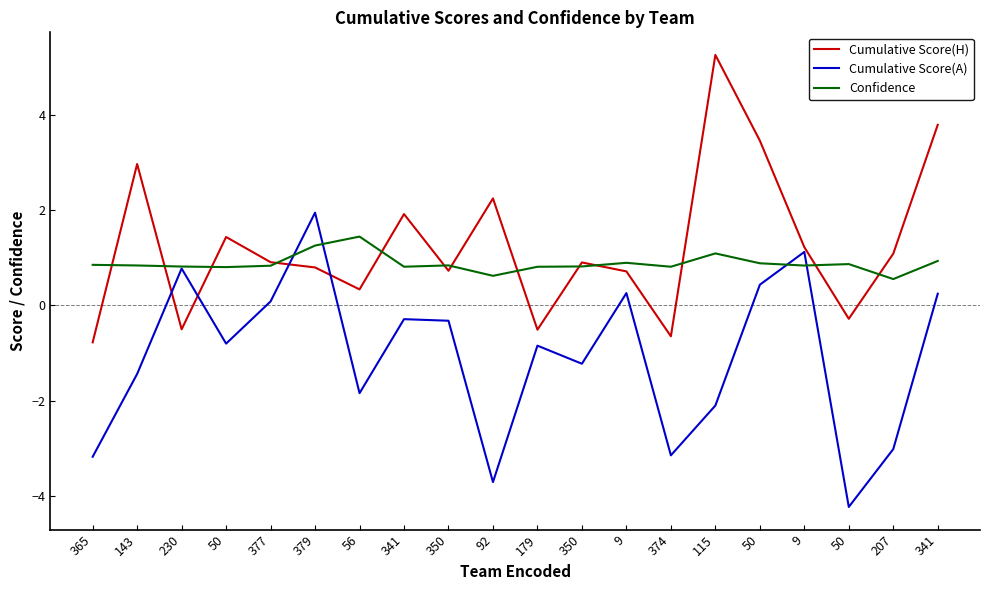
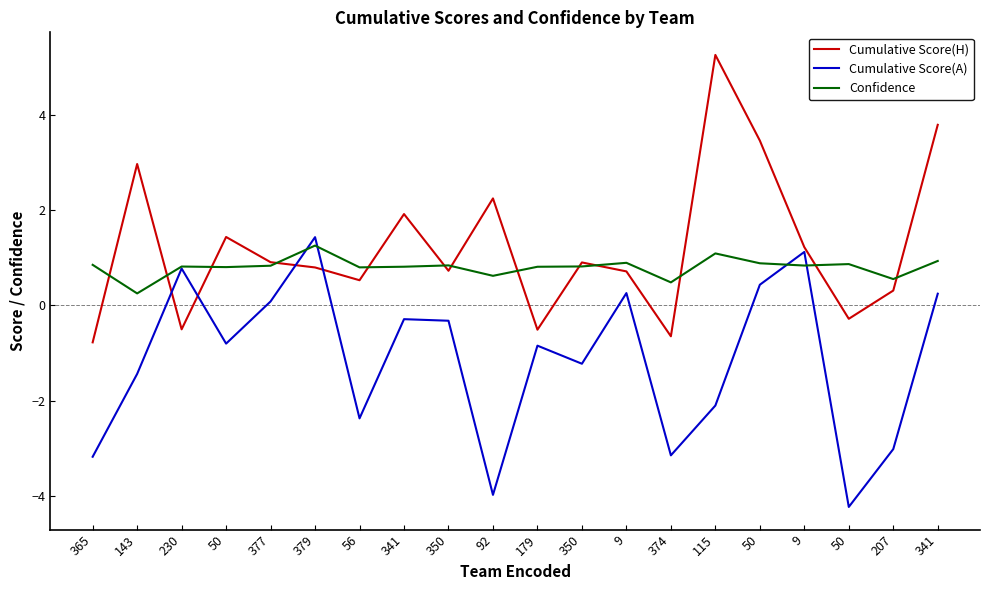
  {
    "Cumulative Score(H)": {
      "365": -0.8,
      "143": 3.0,
      "230": -0.5,
      "377": 0.9,
      "379": 0.8,
-     "56": 0.3,
+     "56": 0.5,
      "92": 2.3,
      "179": -0.5,
      "374": -0.6,
      "115": 5.3,
-     "207": 1.1
+     "207": 0.3
    },
    "Cumulative Score(A)": {
      "365": -3.2,
      "143": -1.4,
      "377": 0.1,
-     "379": 2.0,
-     "56": -1.8,
-     "92": -3.7,
+     "379": 1.4,
+     "56": -2.4,
+     "92": -4.0,
      "179": -0.8,
      "374": -3.2,
      "115": -2.1,
      "207": -3.0
    },
    "Confidence": {
      "365": 0.9,
-     "143": 0.8,
+     "143": 0.3,
      "377": 0.8,
      "379": 1.3,
-     "56": 1.4,
+     "56": 0.8,
      "92": 0.6,
      "179": 0.8,
-     "374": 0.8,
+     "374": 0.5,
      "115": 1.1,
      "207": 0.6
    }
  }
